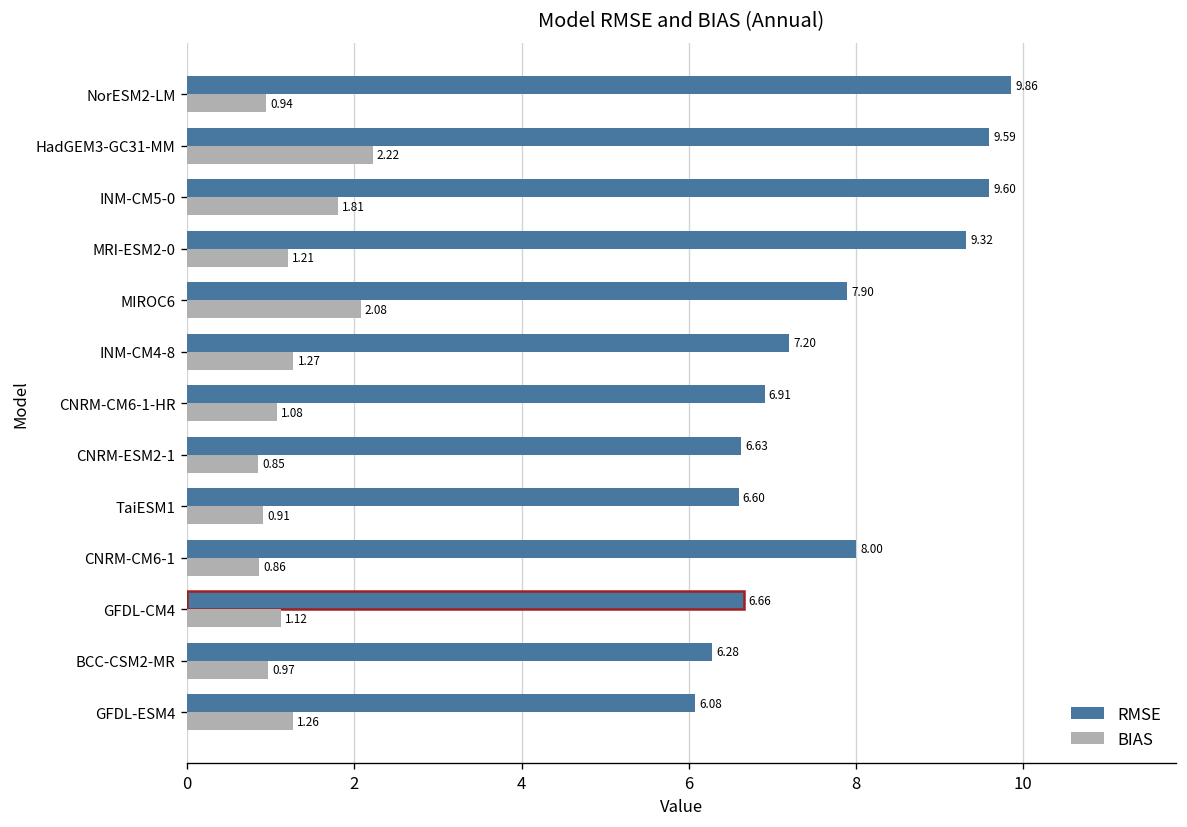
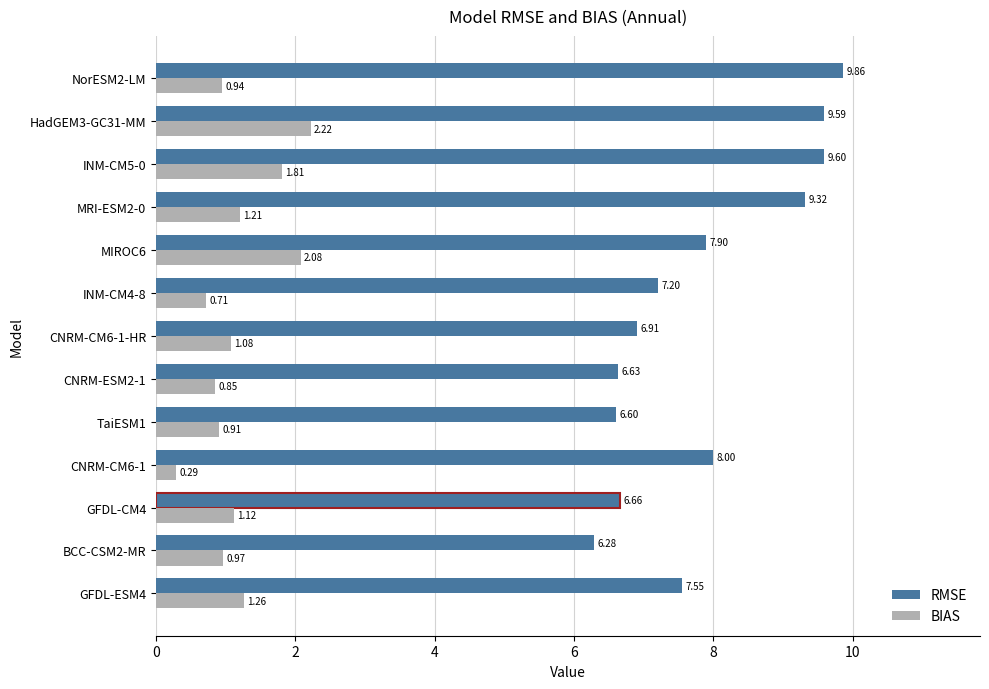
  {
    "RMSE": {
      "NorESM2-LM": 9.86,
      "HadGEM3-GC31-MM": 9.59,
      "INM-CM5-0": 9.60,
      "MRI-ESM2-0": 9.32,
      "MIROC6": 7.90,
      "INM-CM4-8": 7.20,
      "CNRM-CM6-1-HR": 6.91,
      "CNRM-ESM2-1": 6.63,
      "TaiESM1": 6.60,
      "CNRM-CM6-1": 8.00,
      "GFDL-CM4": 6.66,
      "BCC-CSM2-MR": 6.28,
-     "GFDL-ESM4": 6.08
+     "GFDL-ESM4": 7.55
    },
    "BIAS": {
      "NorESM2-LM": 0.94,
      "HadGEM3-GC31-MM": 2.22,
      "INM-CM5-0": 1.81,
      "MRI-ESM2-0": 1.21,
      "MIROC6": 2.08,
-     "INM-CM4-8": 1.27,
+     "INM-CM4-8": 0.71,
      "CNRM-CM6-1-HR": 1.08,
      "CNRM-ESM2-1": 0.85,
      "TaiESM1": 0.91,
-     "CNRM-CM6-1": 0.86,
+     "CNRM-CM6-1": 0.29,
      "GFDL-CM4": 1.12,
      "BCC-CSM2-MR": 0.97,
      "GFDL-ESM4": 1.26
    }
  }
